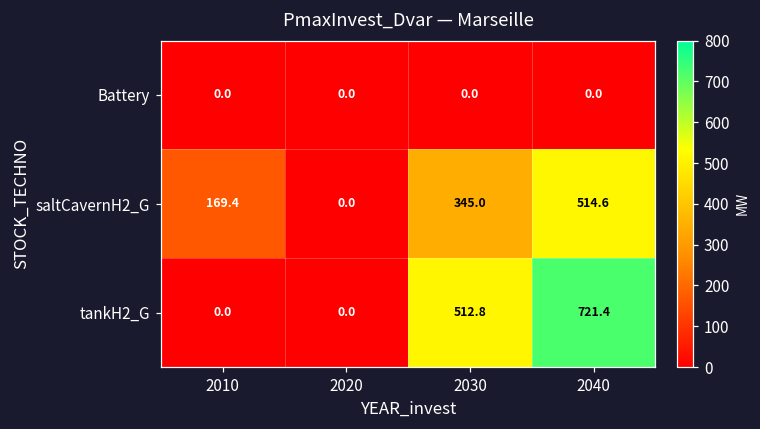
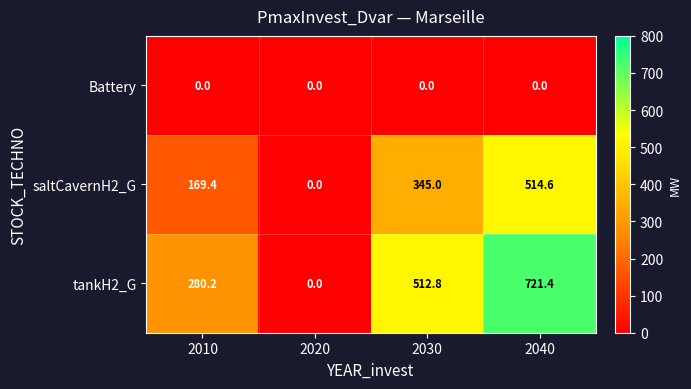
  {
    "Battery": {
      "2010": 0.0,
      "2020": 0.0,
      "2030": 0.0,
      "2040": 0.0
    },
    "saltCavernH2_G": {
      "2010": 169.4,
      "2020": 0.0,
      "2030": 345.0,
      "2040": 514.6
    },
    "tankH2_G": {
-     "2010": 0.0,
+     "2010": 280.2,
      "2020": 0.0,
      "2030": 512.8,
      "2040": 721.4
    }
  }
